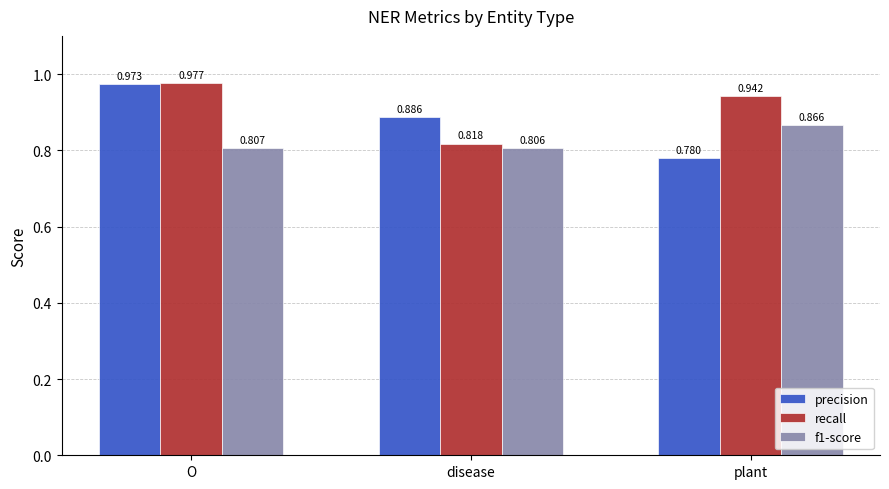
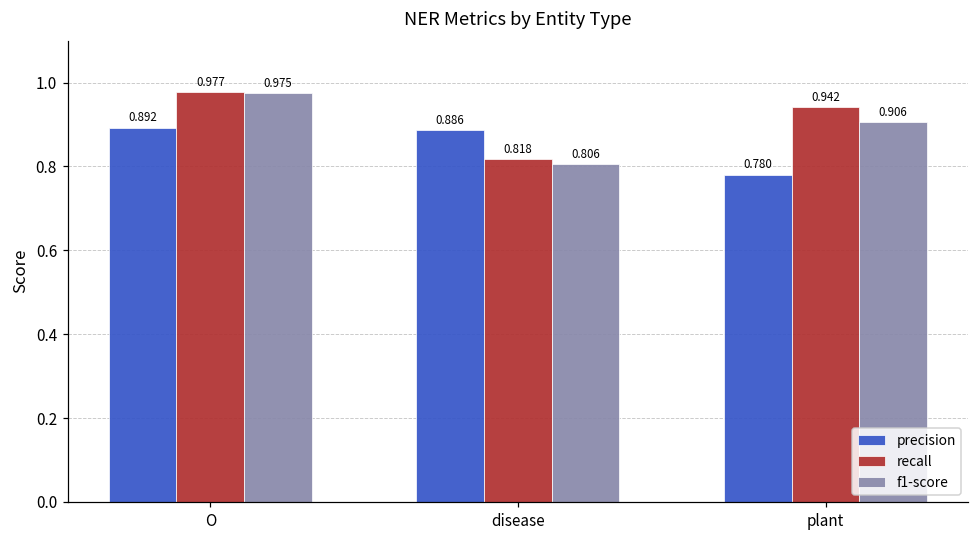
  {
    "precision": {
-     "O": 0.973,
+     "O": 0.892,
      "disease": 0.886,
      "plant": 0.780
    },
    "recall": {
      "O": 0.977,
      "disease": 0.818,
      "plant": 0.942
    },
    "f1-score": {
-     "O": 0.807,
+     "O": 0.975,
      "disease": 0.806,
-     "plant": 0.866
+     "plant": 0.906
    }
  }
